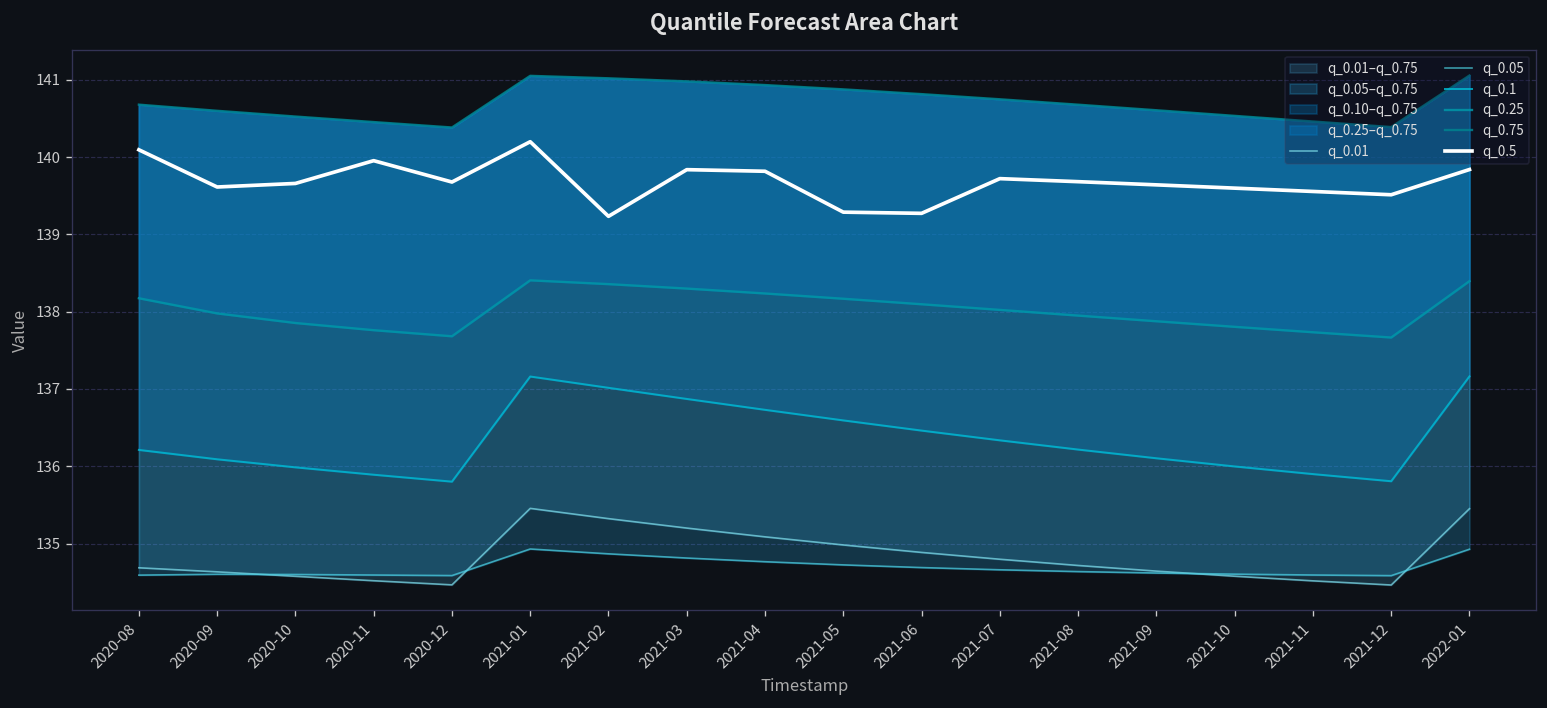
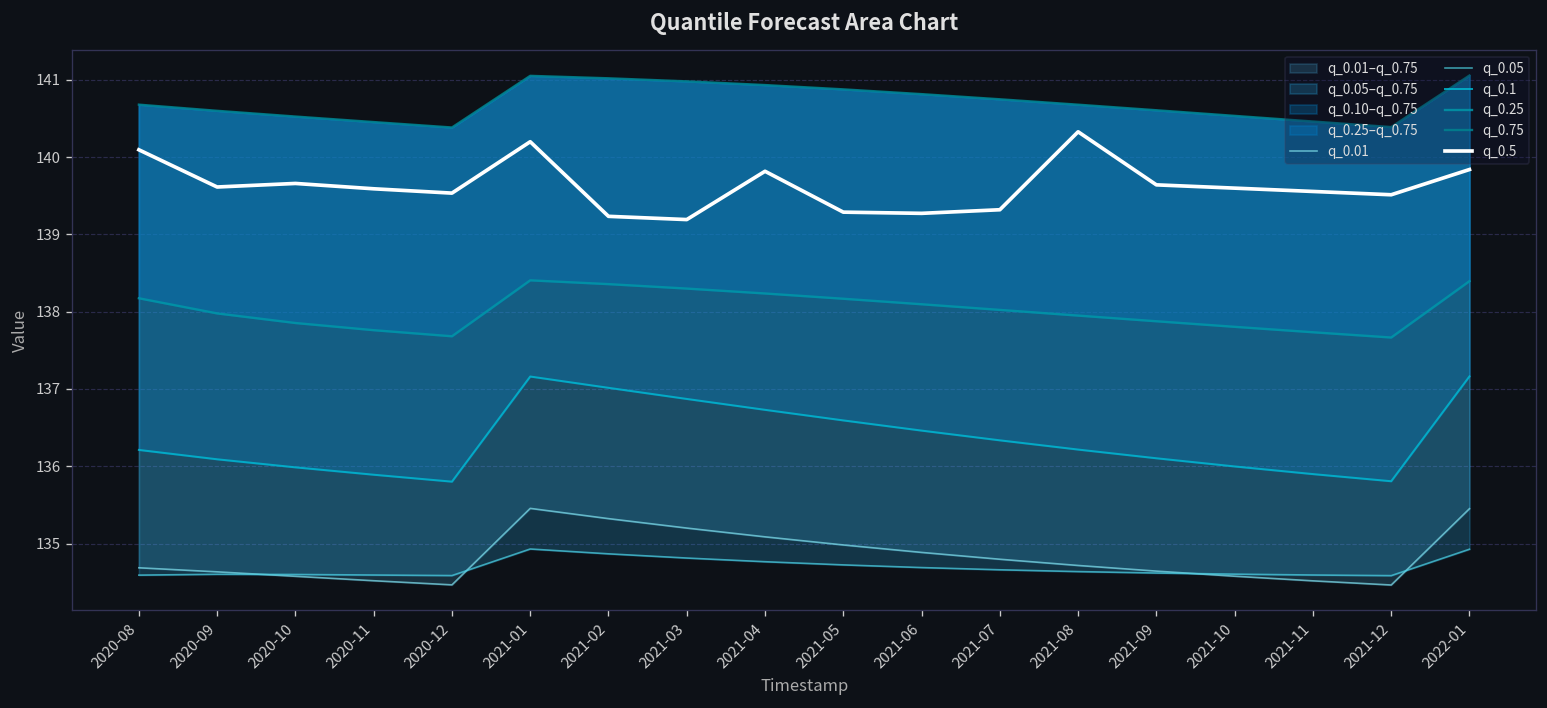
  {
    "q_0.5": {
      "2020-08": 140.1,
      "2020-09": 139.6,
      "2020-10": 139.7,
-     "2020-11": 140.0,
-     "2020-12": 139.7,
+     "2020-11": 139.6,
+     "2020-12": 139.5,
      "2021-01": 140.2,
      "2021-02": 139.2,
-     "2021-03": 139.8,
+     "2021-03": 139.2,
      "2021-04": 139.8,
      "2021-05": 139.3,
      "2021-06": 139.3,
-     "2021-07": 139.7,
-     "2021-08": 139.7,
+     "2021-07": 139.3,
+     "2021-08": 140.3,
      "2021-09": 139.6,
      "2021-10": 139.6,
      "2021-11": 139.6,
      "2021-12": 139.5,
      "2022-01": 139.8
    }
  }
